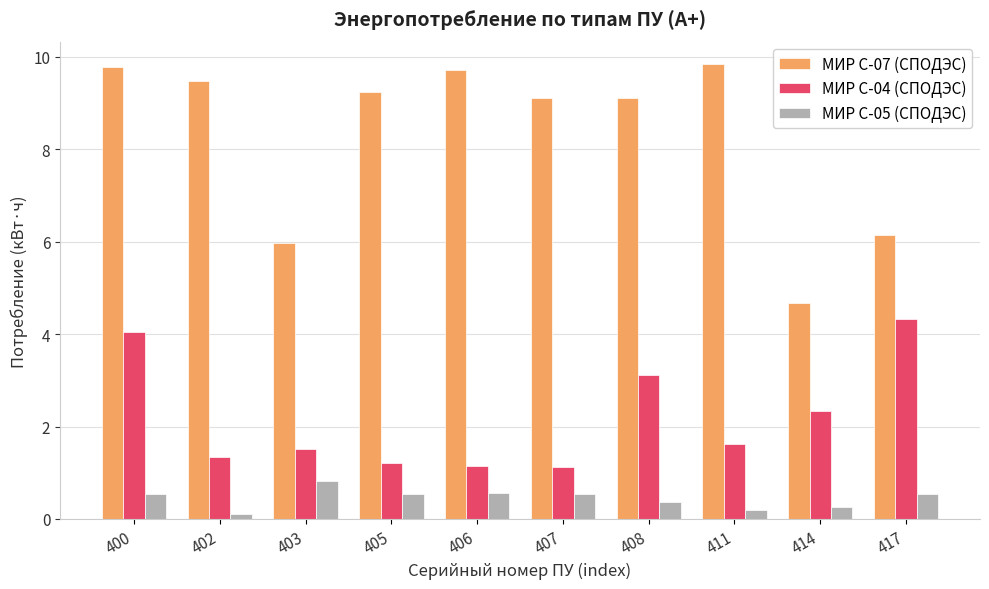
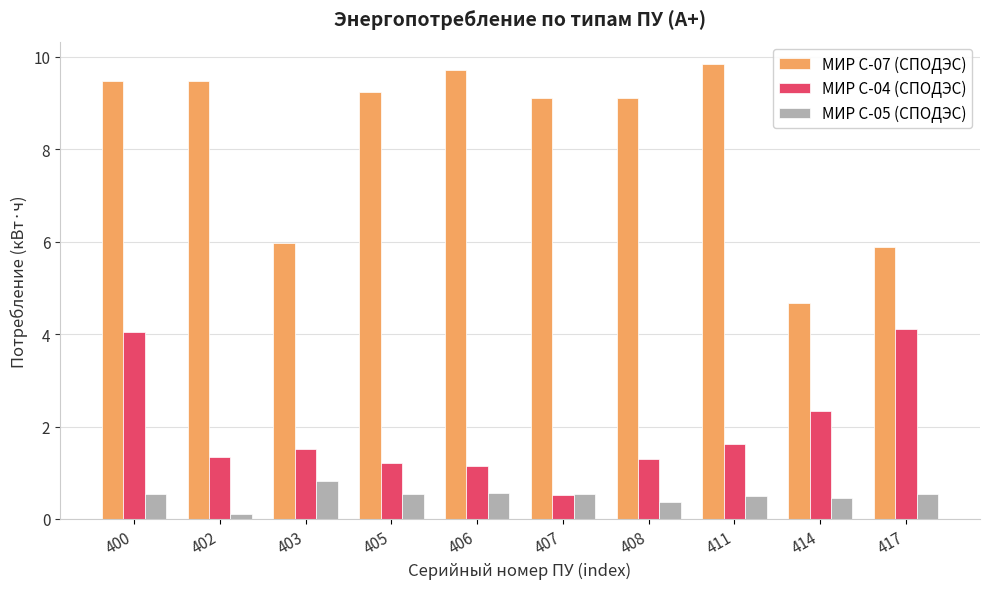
  {
    "МИР С-07 (СПОДЭС)": {
-     "400": 9.8,
+     "400": 9.5,
      "402": 9.5,
      "403": 6.0,
      "405": 9.2,
      "406": 9.7,
      "407": 9.1,
      "408": 9.1,
      "411": 9.8,
      "414": 4.7,
-     "417": 6.1
+     "417": 5.9
    },
    "МИР С-04 (СПОДЭС)": {
      "400": 4.1,
      "402": 1.3,
      "403": 1.5,
      "405": 1.2,
      "406": 1.1,
-     "407": 1.1,
-     "408": 3.1,
+     "407": 0.5,
+     "408": 1.3,
      "411": 1.6,
      "414": 2.3,
-     "417": 4.3
+     "417": 4.1
    },
    "МИР С-05 (СПОДЭС)": {
      "400": 0.5,
      "402": 0.1,
      "403": 0.8,
      "405": 0.5,
      "406": 0.6,
      "407": 0.5,
      "408": 0.4,
-     "411": 0.2,
-     "414": 0.2,
+     "411": 0.5,
+     "414": 0.5,
      "417": 0.5
    }
  }
